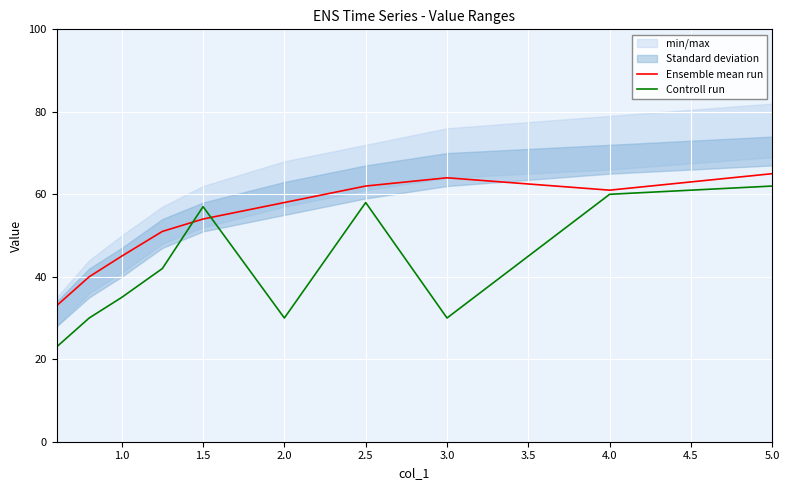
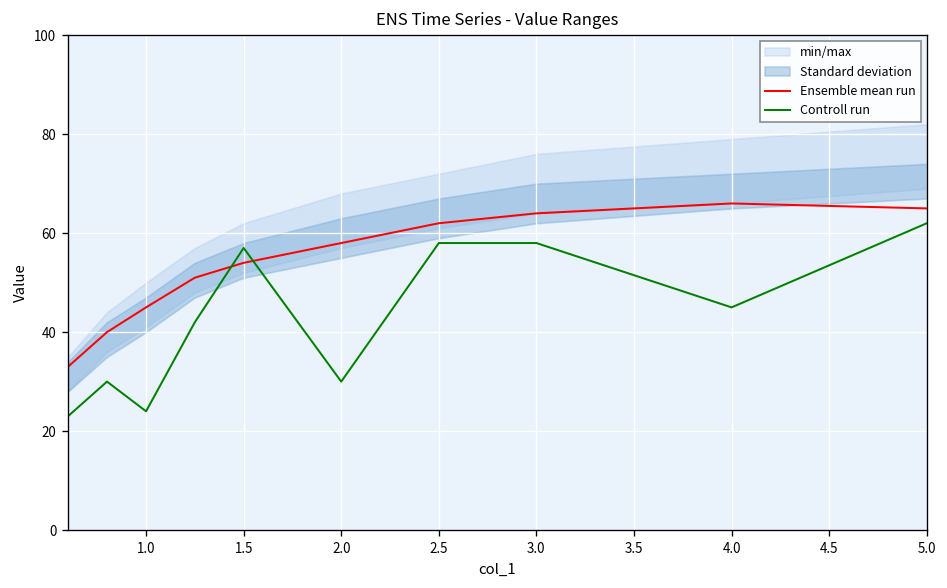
  {
    "Ensemble mean run": {
      "1.0": 45,
      "1.5": 54,
      "2.0": 58,
      "2.5": 62,
      "3.0": 64,
-     "4.0": 61,
+     "4.0": 66,
      "5.0": 65
    },
    "Controll run": {
-     "1.0": 35,
+     "1.0": 24,
      "1.5": 57,
      "2.0": 30,
      "2.5": 58,
-     "3.0": 30,
-     "4.0": 60,
+     "3.0": 58,
+     "4.0": 45,
      "5.0": 62
    }
  }
